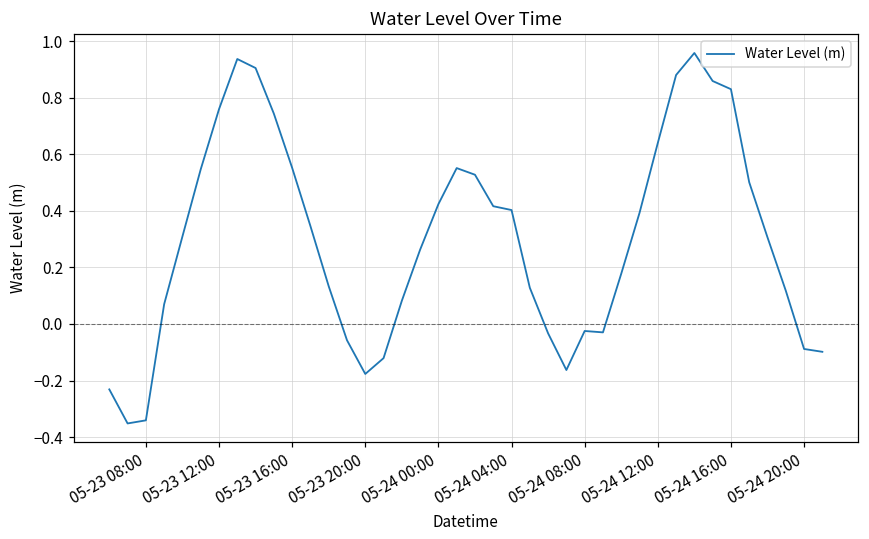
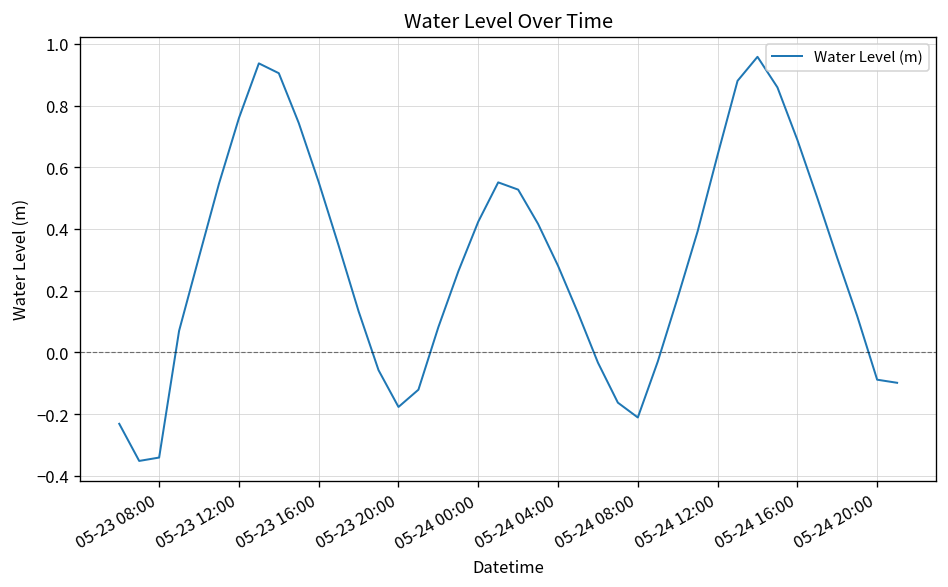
  {
    "05-23 08:00": -0.34,
    "05-23 12:00": 0.76,
    "05-23 16:00": 0.55,
    "05-23 20:00": -0.18,
    "05-24 00:00": 0.42,
-   "05-24 04:00": 0.40,
-   "05-24 08:00": -0.02,
+   "05-24 04:00": 0.28,
+   "05-24 08:00": -0.21,
    "05-24 12:00": 0.64,
-   "05-24 16:00": 0.83,
+   "05-24 16:00": 0.69,
    "05-24 20:00": -0.09
  }
